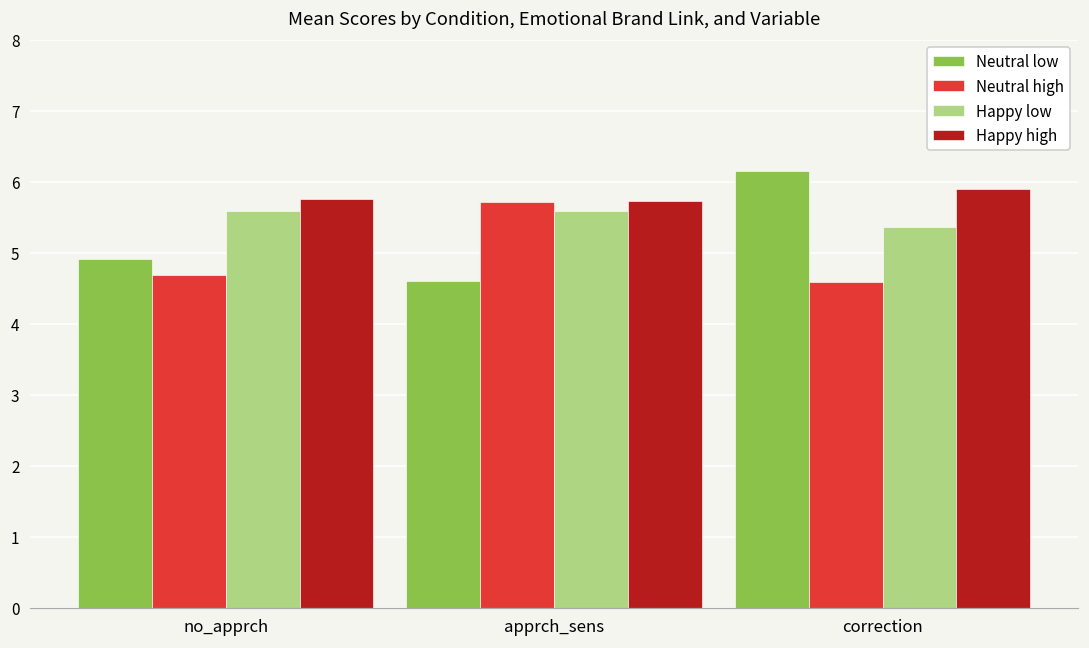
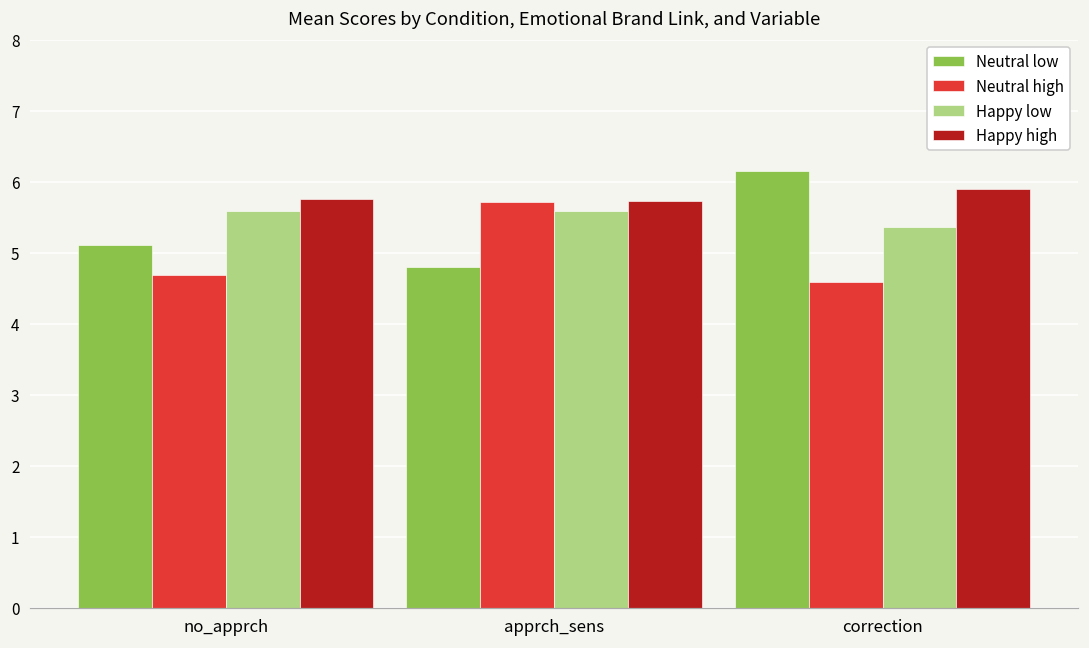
  {
    "Neutral low": {
-     "no_apprch": 4.9,
-     "apprch_sens": 4.6,
+     "no_apprch": 5.1,
+     "apprch_sens": 4.8,
      "correction": 6.2
    },
    "Happy low": {
      "no_apprch": 5.6,
      "apprch_sens": 5.6,
      "correction": 5.4
    }
  }
